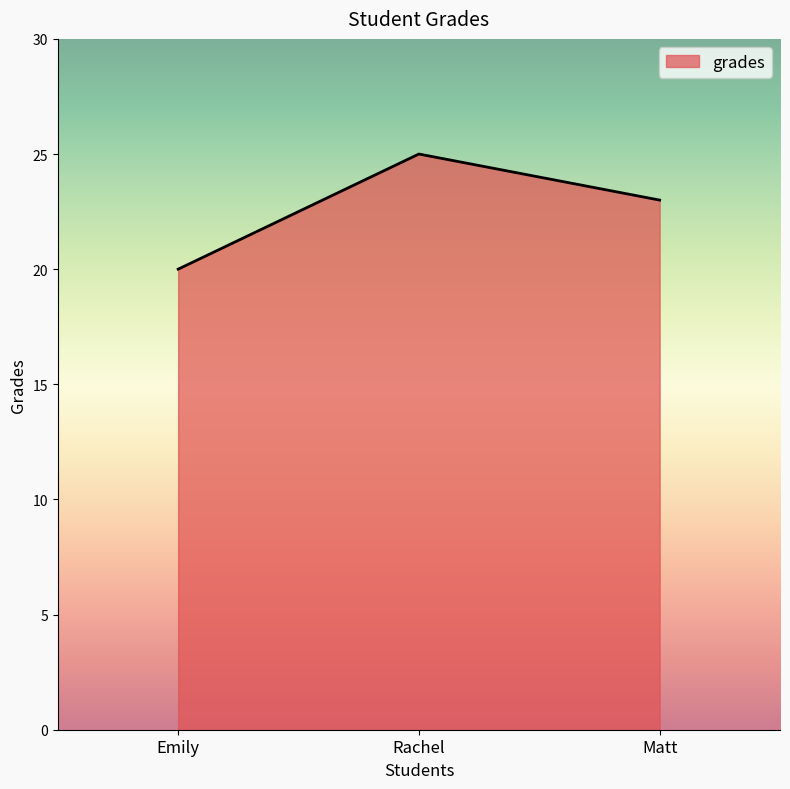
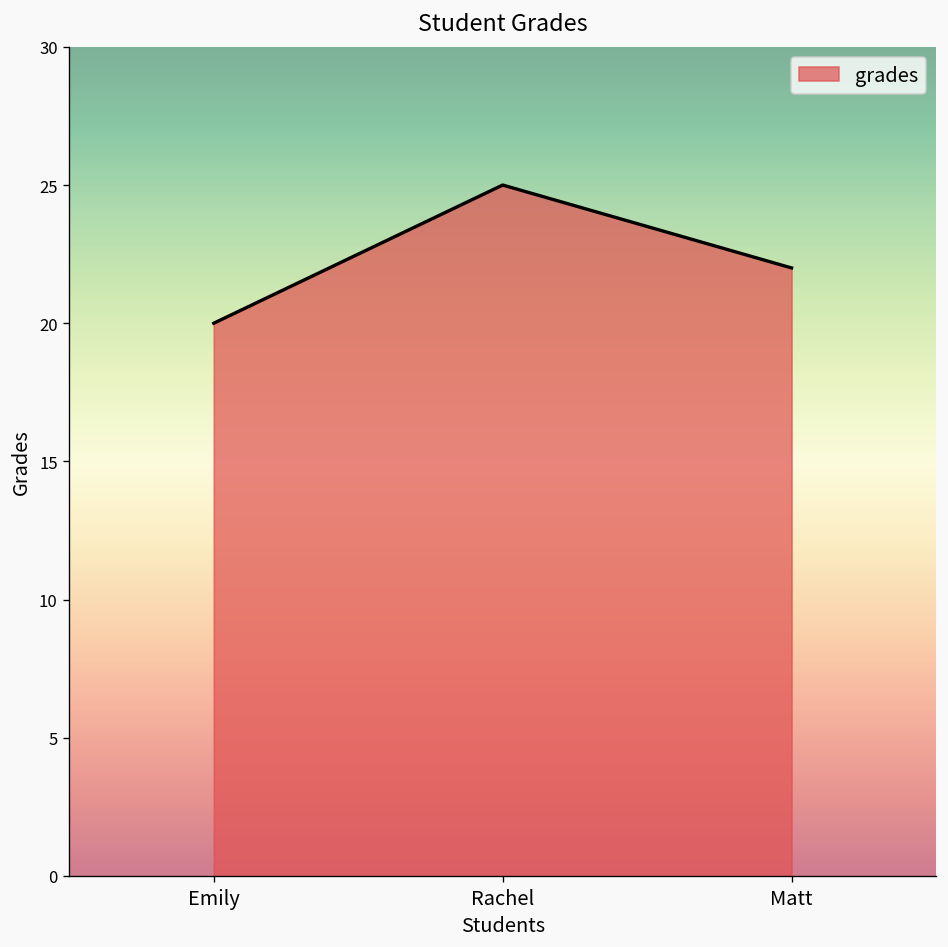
  {
    "Emily": 20,
    "Rachel": 25,
-   "Matt": 23
+   "Matt": 22
  }
